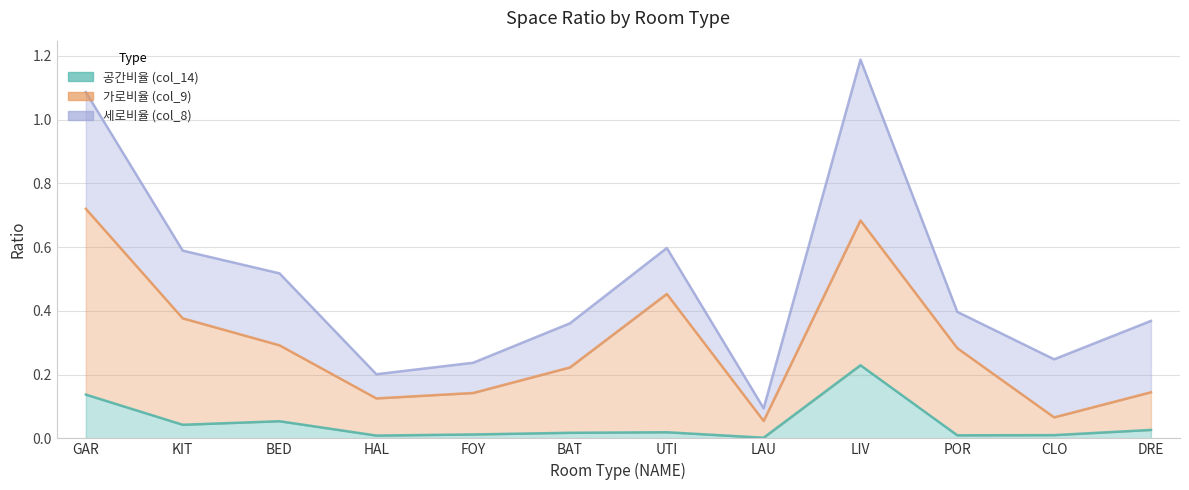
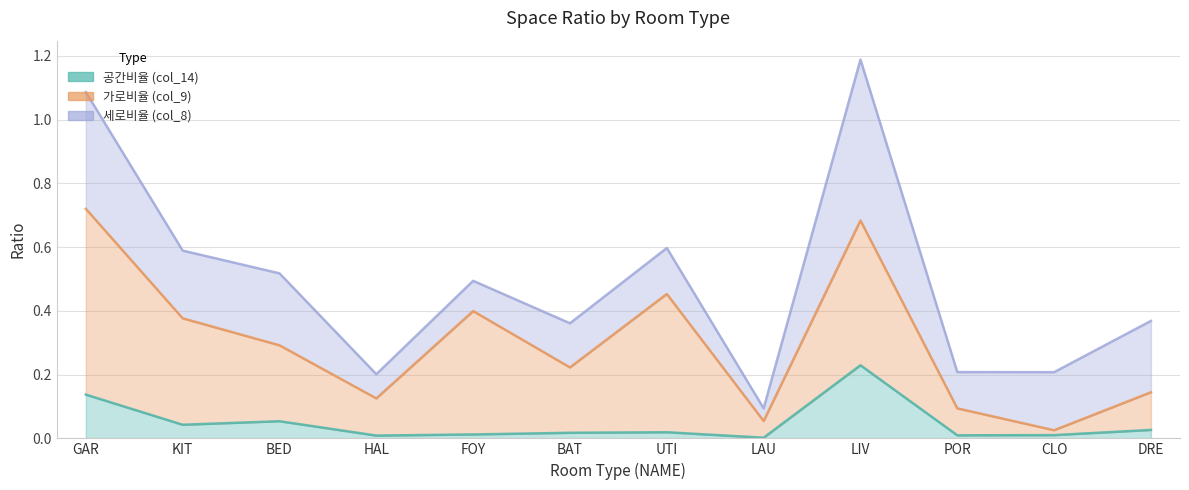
  {
    "가로비율 (col_9)": {
      "GAR": 0.58,
      "KIT": 0.33,
      "BED": 0.24,
      "HAL": 0.12,
-     "FOY": 0.13,
+     "FOY": 0.39,
      "BAT": 0.21,
      "UTI": 0.43,
      "LAU": 0.05,
      "LIV": 0.45,
-     "POR": 0.27,
-     "CLO": 0.06,
+     "POR": 0.08,
+     "CLO": 0.02,
      "DRE": 0.12
    }
  }
